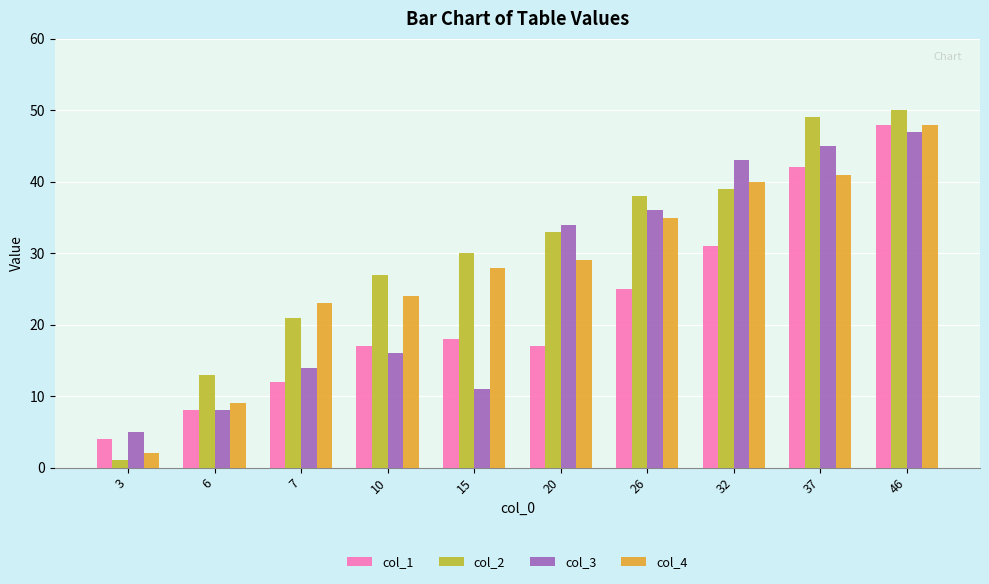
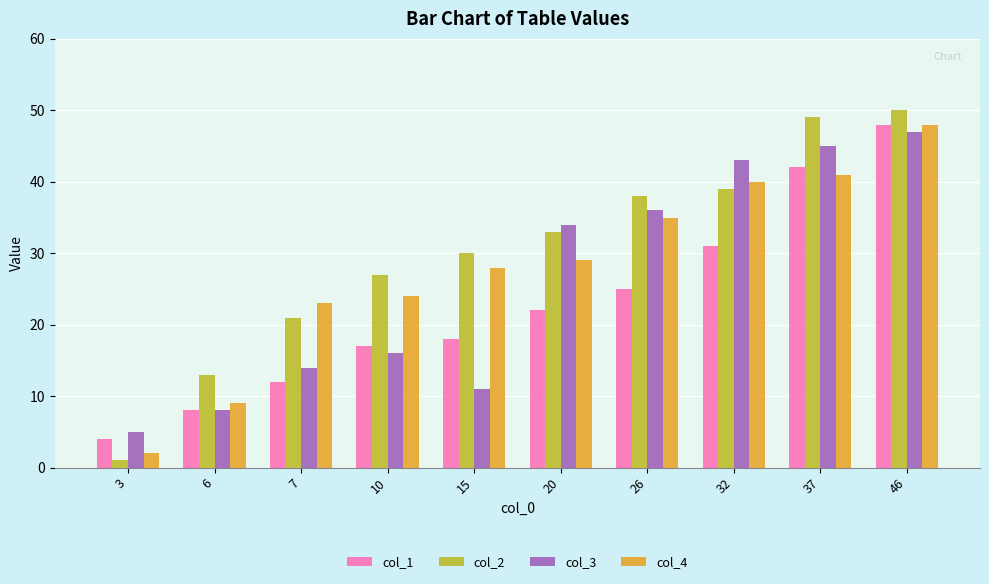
  {
    "col_1": {
      "3": 4,
      "6": 8,
      "7": 12,
      "10": 17,
      "15": 18,
-     "20": 17,
+     "20": 22,
      "26": 25,
      "32": 31,
      "37": 42,
      "46": 48
    },
    "col_3": {
      "3": 5,
      "6": 8,
      "7": 14,
      "10": 16,
      "15": 11,
      "20": 34,
      "26": 36,
      "32": 43,
      "37": 45,
      "46": 47
    }
  }
